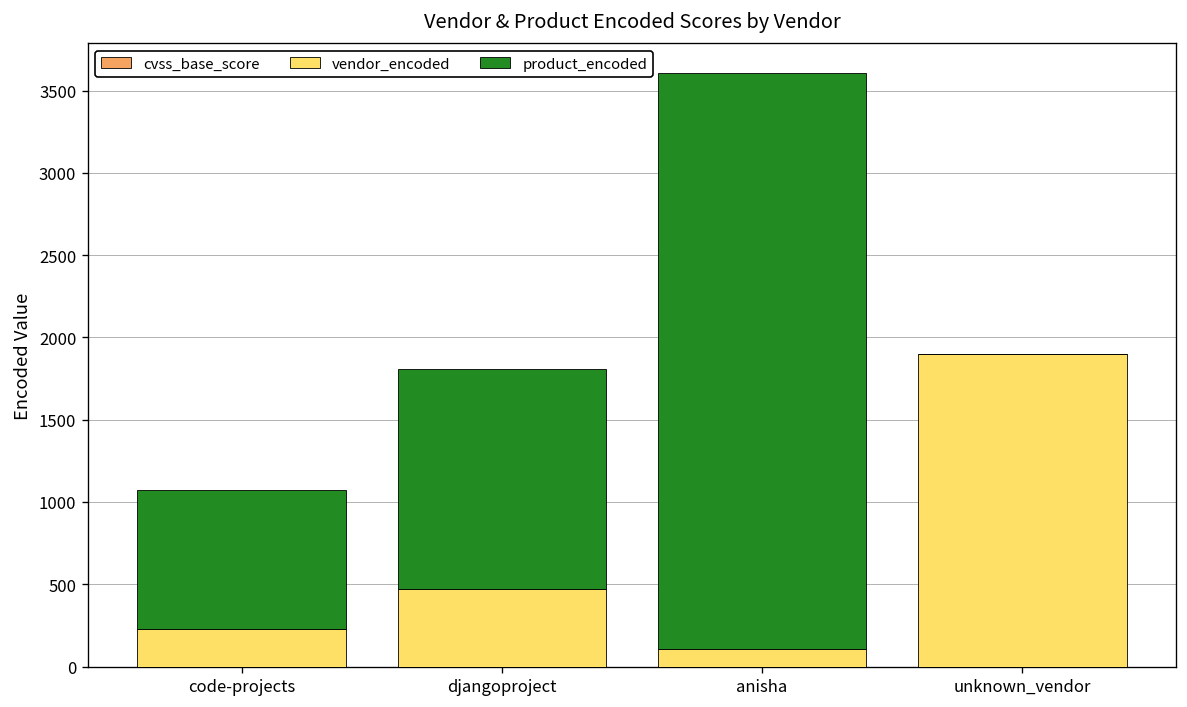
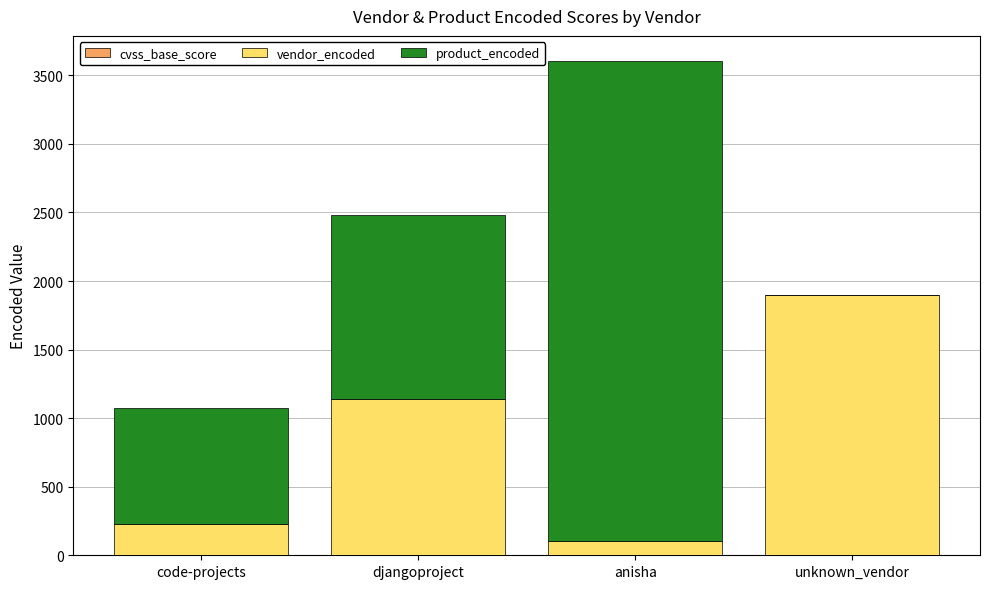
  {
    "cvss_base_score": {
      "code-projects": 0,
      "djangoproject": 0,
      "anisha": 0,
      "unknown_vendor": 0
    },
    "vendor_encoded": {
      "code-projects": 230,
-     "djangoproject": 470,
+     "djangoproject": 1140,
      "anisha": 110,
      "unknown_vendor": 1900
    },
    "product_encoded": {
      "code-projects": 850,
      "djangoproject": 1340,
      "anisha": 3500,
      "unknown_vendor": 0
    }
  }
